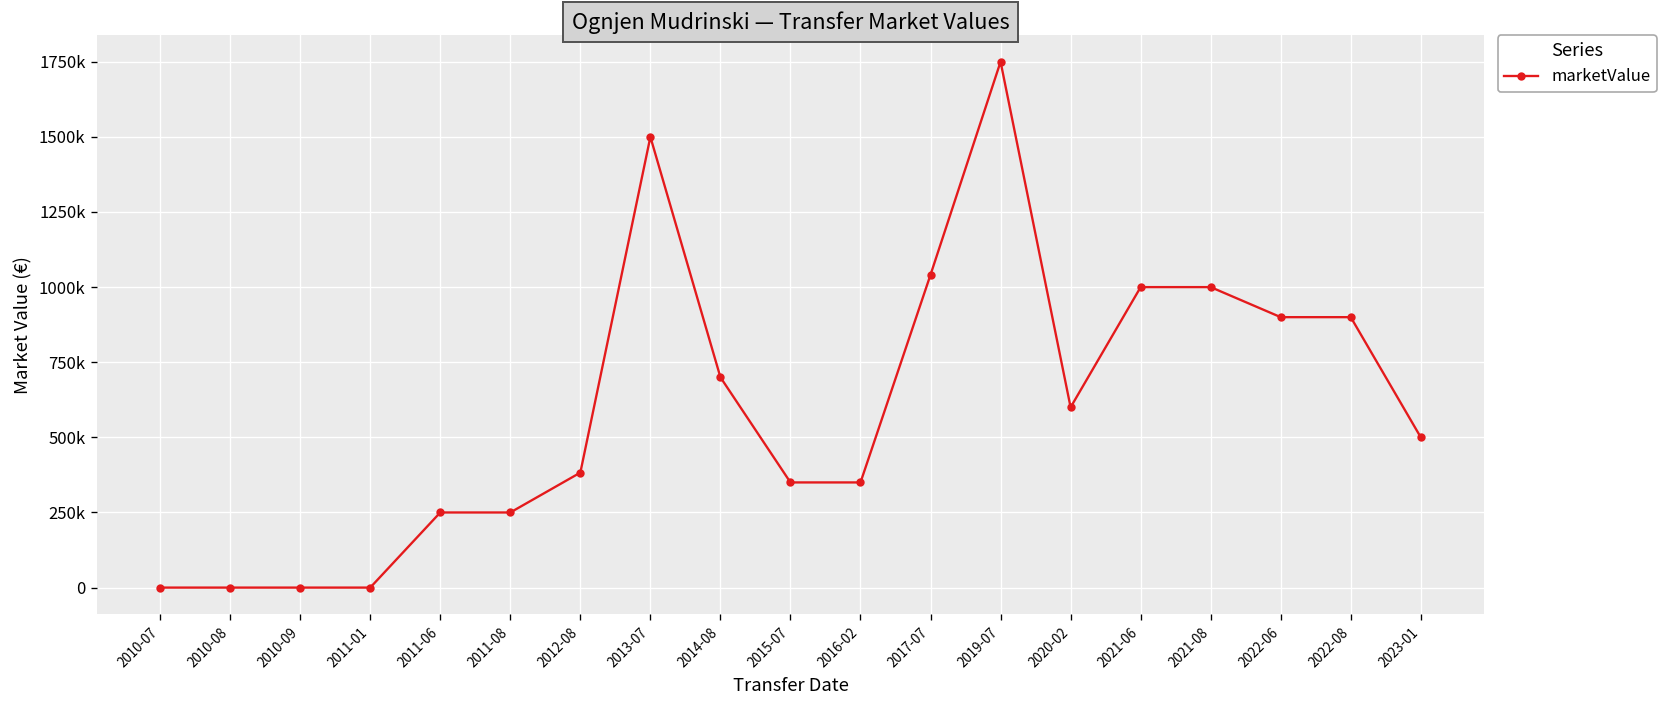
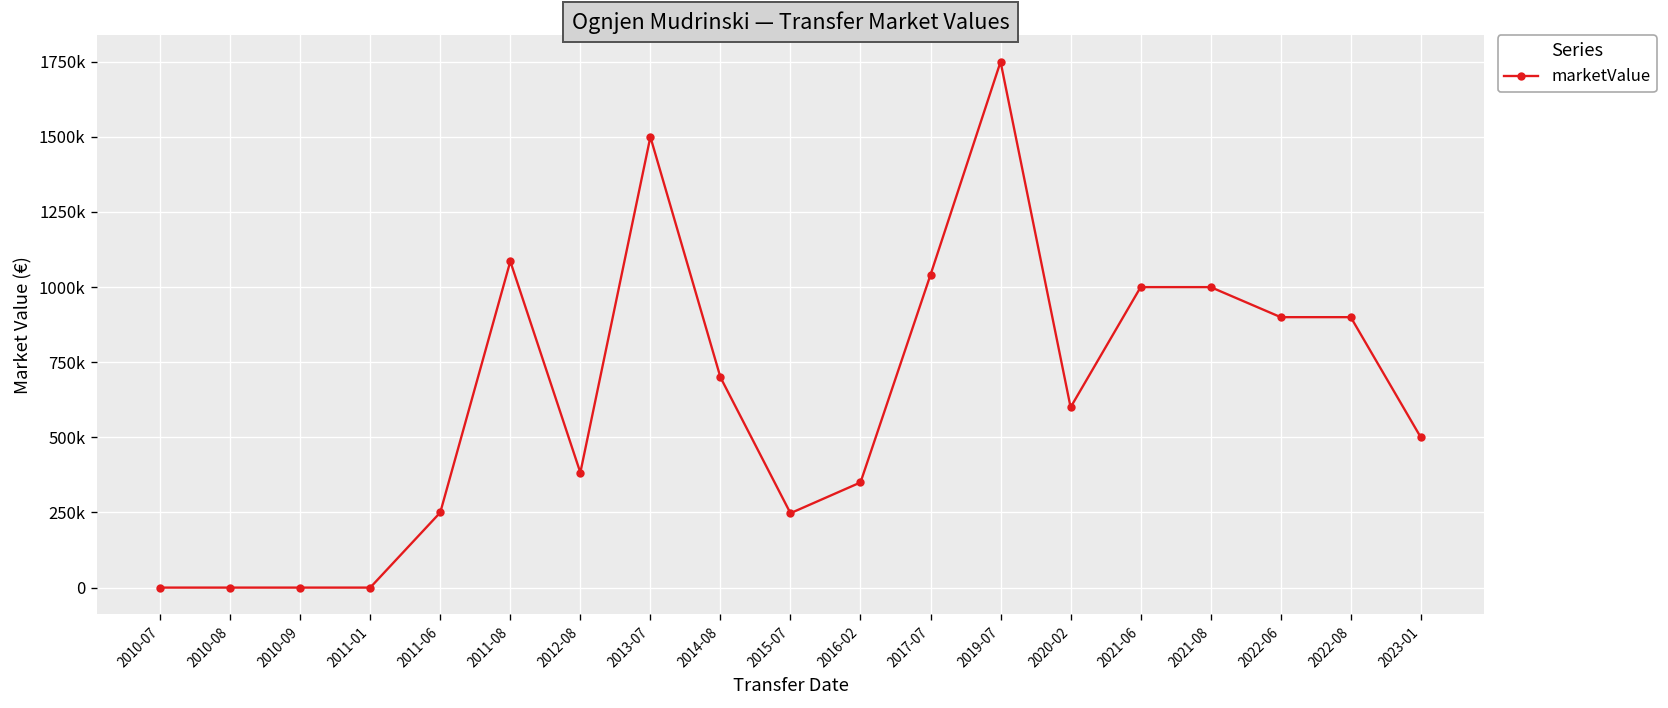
  {
    "2010-07": 0,
    "2010-08": 0,
    "2010-09": 0,
    "2011-01": 0,
    "2011-06": 250000,
-   "2011-08": 250000,
+   "2011-08": 1090000,
    "2012-08": 380000,
    "2013-07": 1500000,
    "2014-08": 700000,
-   "2015-07": 350000,
+   "2015-07": 250000,
    "2016-02": 350000,
    "2017-07": 1040000,
    "2019-07": 1750000,
    "2020-02": 600000,
    "2021-06": 1000000,
    "2021-08": 1000000,
    "2022-06": 900000,
    "2022-08": 900000,
    "2023-01": 500000
  }
